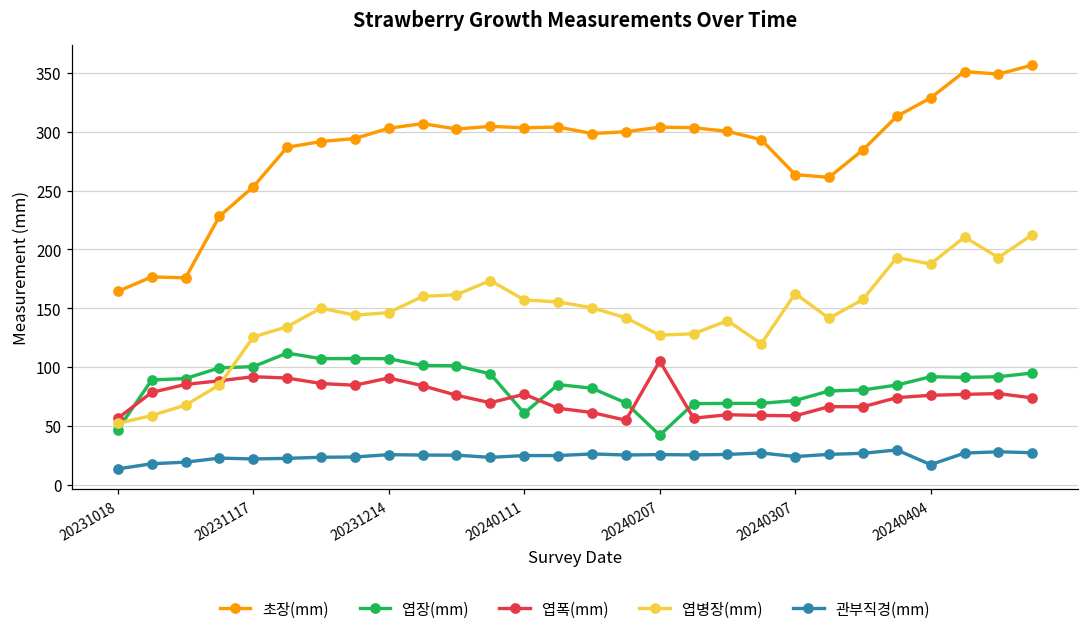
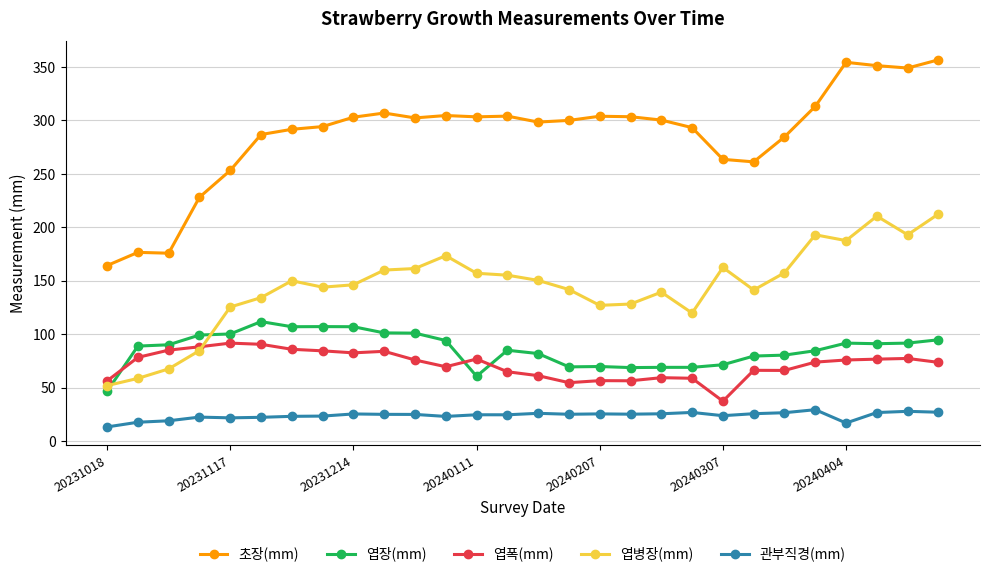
  {
    "초장(mm)": {
      "20231018": 164,
      "20231117": 253,
      "20231214": 303,
      "20240111": 303,
      "20240207": 304,
      "20240307": 264,
-     "20240404": 329
+     "20240404": 354
    },
    "엽장(mm)": {
      "20231018": 47,
      "20231117": 100,
      "20231214": 107,
      "20240111": 61,
-     "20240207": 42,
+     "20240207": 70,
      "20240307": 71,
      "20240404": 92
    },
    "엽폭(mm)": {
      "20231018": 56,
      "20231117": 92,
-     "20231214": 91,
+     "20231214": 83,
      "20240111": 77,
-     "20240207": 105,
-     "20240307": 58,
+     "20240207": 57,
+     "20240307": 37,
      "20240404": 76
    },
    "엽병장(mm)": {
      "20231018": 52,
      "20231117": 125,
      "20231214": 146,
      "20240111": 157,
      "20240207": 127,
      "20240307": 162,
      "20240404": 188
    },
    "관부직경(mm)": {
      "20231018": 13,
      "20231117": 22,
      "20231214": 25,
      "20240111": 25,
      "20240207": 25,
      "20240307": 24,
      "20240404": 17
    }
  }
